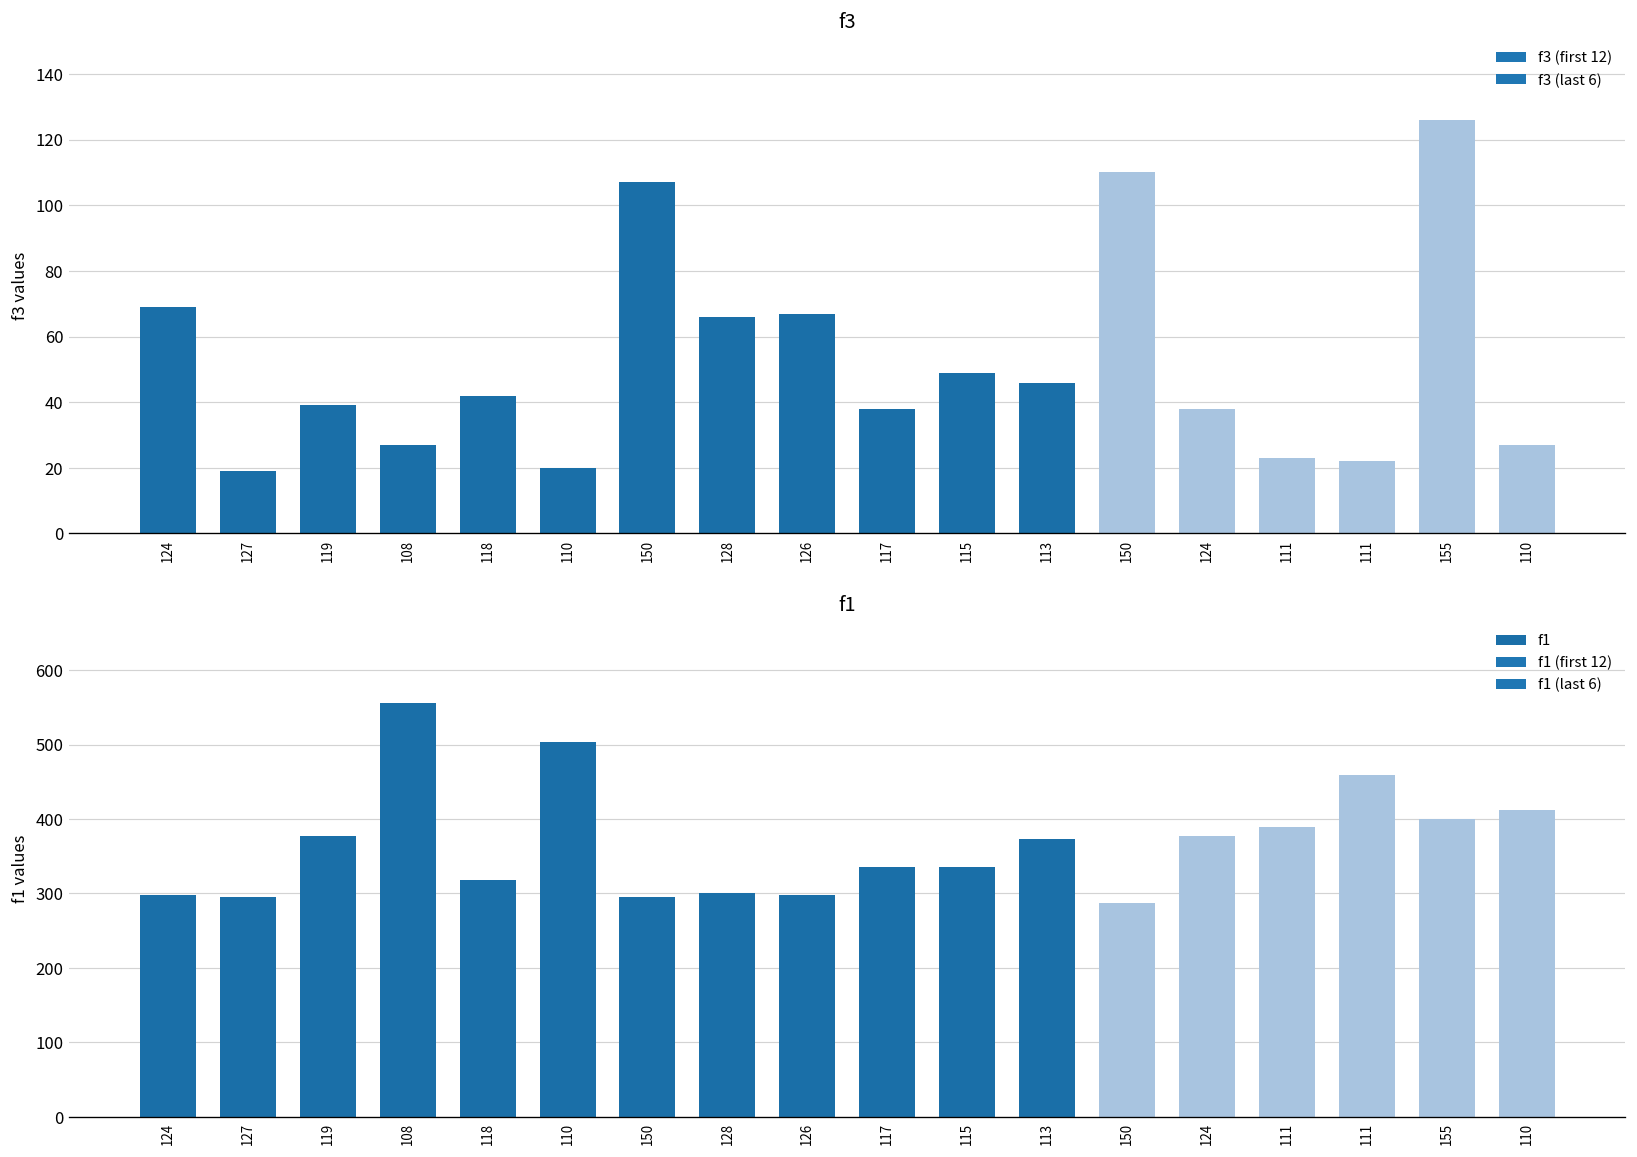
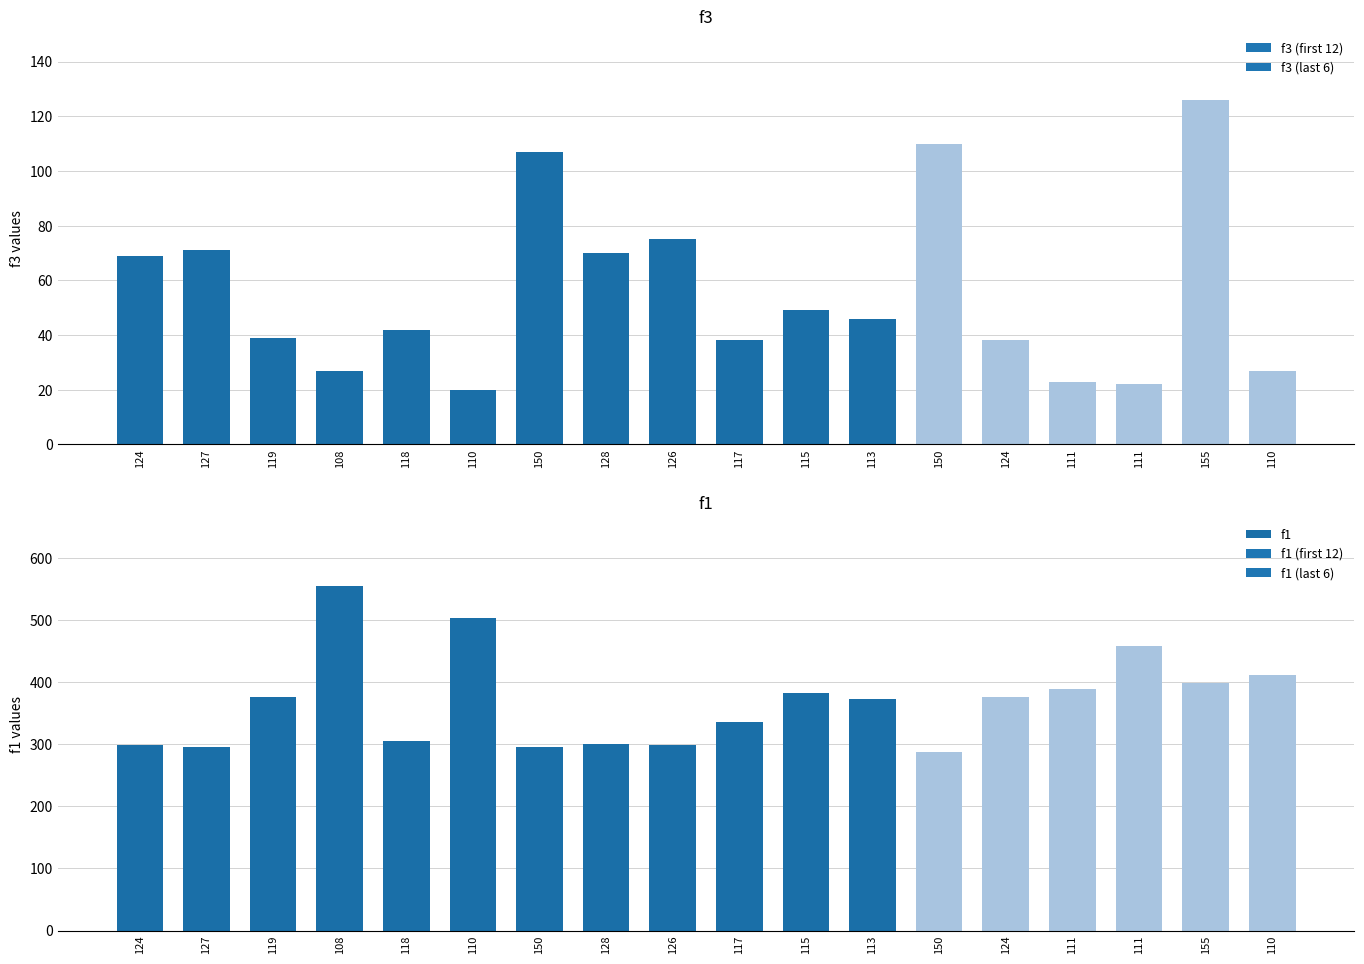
  {
    "f3": {
-     "127": 19,
+     "127": 71,
      "119": 39,
      "108": 27,
      "118": 42,
-     "128": 66,
-     "126": 67,
+     "128": 70,
+     "126": 75,
      "117": 38,
      "115": 49,
      "113": 46,
      "155": 126
    },
    "f1": {
      "127": 300,
      "119": 380,
      "108": 560,
-     "118": 320,
+     "118": 310,
      "128": 300,
      "126": 300,
      "117": 340,
-     "115": 340,
+     "115": 380,
      "113": 370,
      "155": 400
    }
  }
